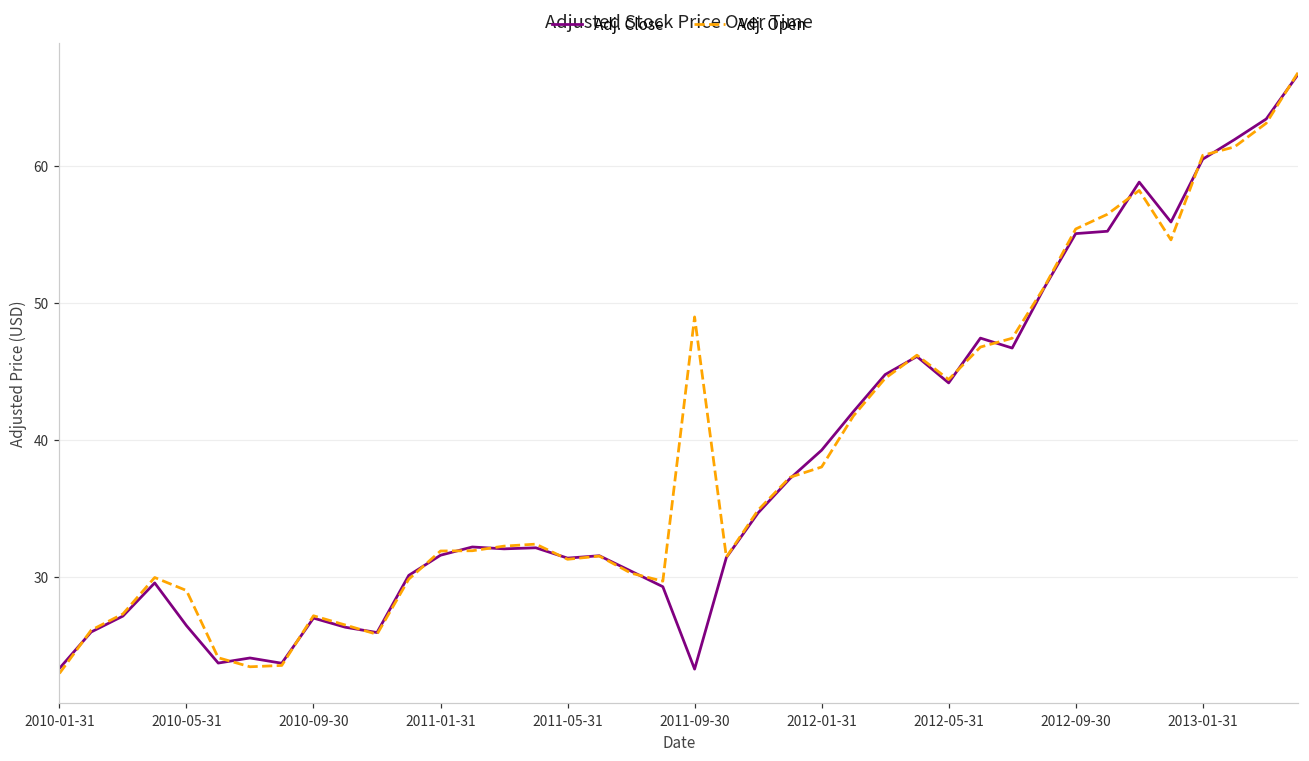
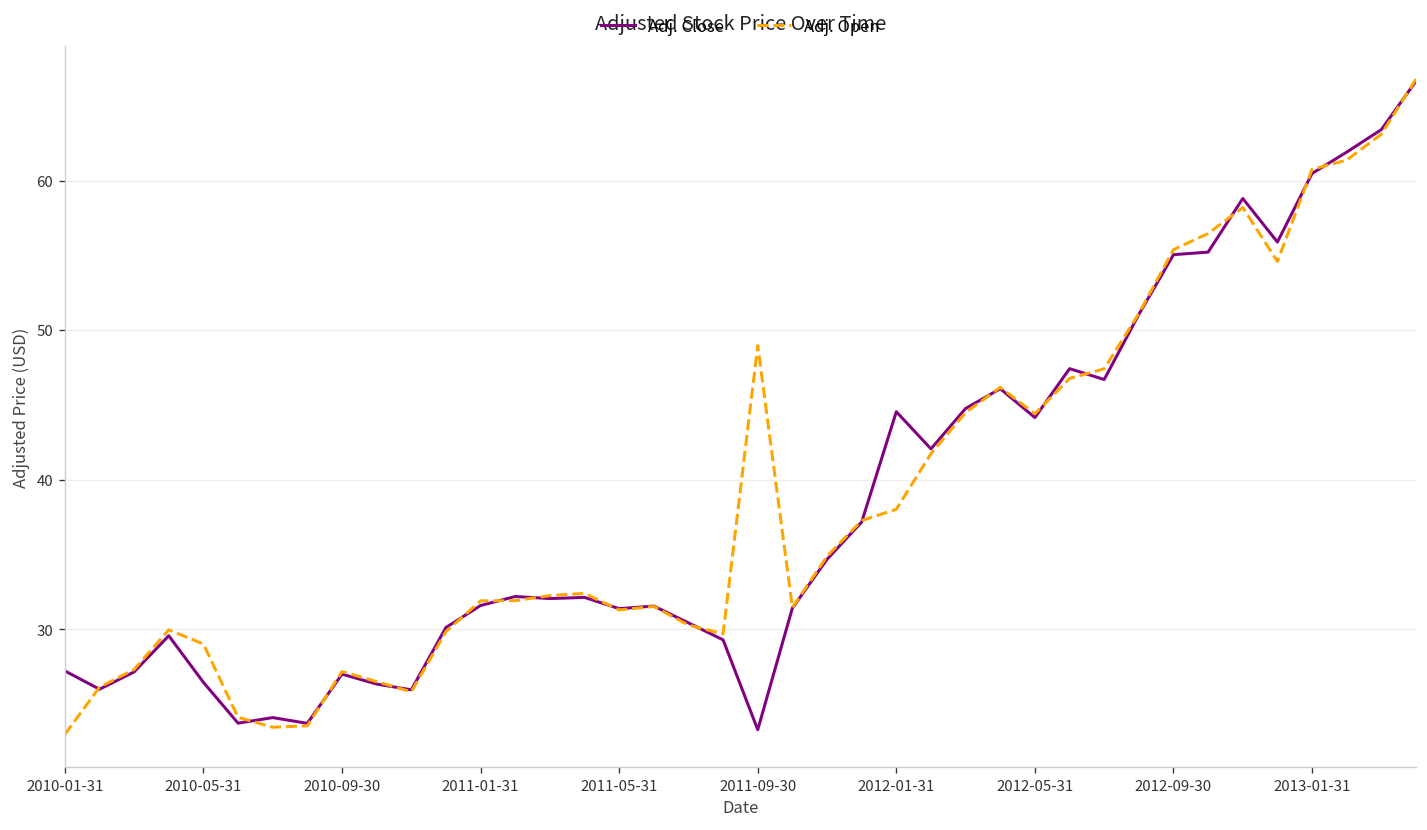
  {
    "Adj. Close": {
-     "2010-01-31": 23.3,
+     "2010-01-31": 27.2,
      "2010-05-31": 26.5,
      "2011-01-31": 31.6,
      "2011-09-30": 23.3,
-     "2012-01-31": 39.3,
+     "2012-01-31": 44.6,
      "2012-05-31": 44.2,
      "2012-09-30": 55.1,
      "2013-01-31": 60.5
    },
    "Adj. Open": {
      "2010-01-31": 23.0,
      "2010-05-31": 29.0,
      "2011-01-31": 31.9,
      "2011-09-30": 49.0,
      "2012-01-31": 38.0,
      "2012-05-31": 44.4,
      "2012-09-30": 55.4,
      "2013-01-31": 60.8
    }
  }
